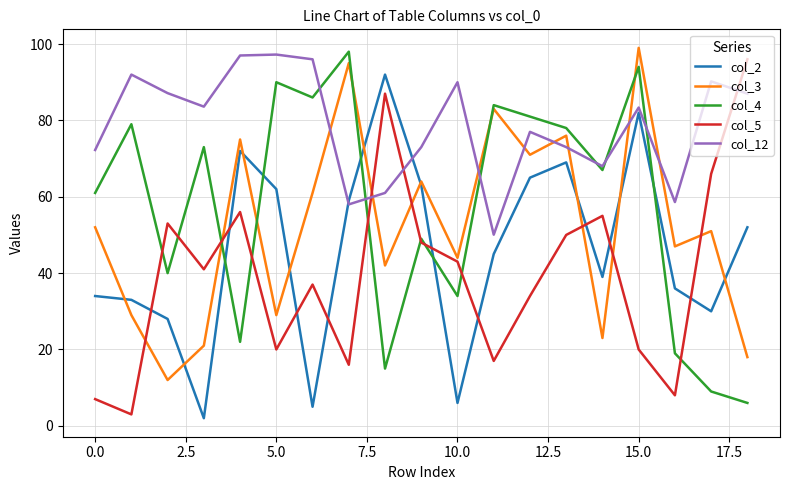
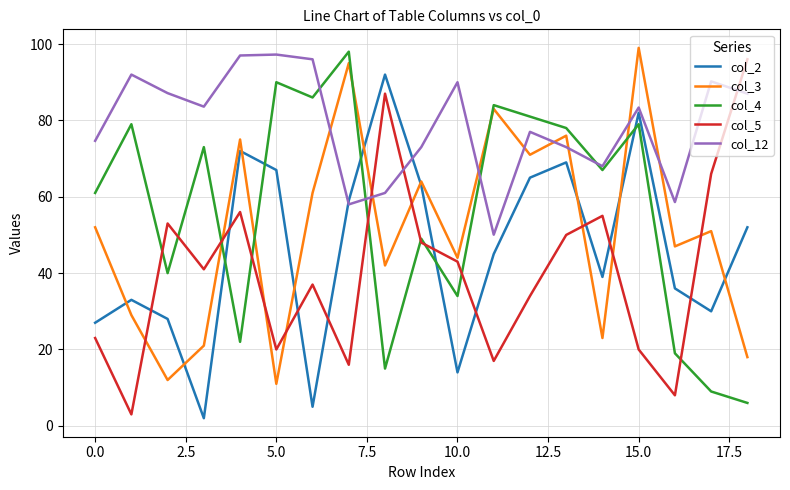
  {
    "col_2": {
-     "0.0": 34,
-     "5.0": 62,
-     "10.0": 6,
+     "0.0": 27,
+     "5.0": 67,
+     "10.0": 14,
      "15.0": 82
    },
    "col_3": {
      "0.0": 52,
-     "5.0": 29,
+     "5.0": 11,
      "10.0": 44,
      "15.0": 99
    },
    "col_4": {
      "0.0": 61,
      "5.0": 90,
      "10.0": 34,
-     "15.0": 94
+     "15.0": 79
    },
    "col_5": {
-     "0.0": 7,
+     "0.0": 23,
      "5.0": 20,
      "10.0": 43,
      "15.0": 20
    },
    "col_12": {
-     "0.0": 72,
+     "0.0": 75,
      "5.0": 97,
      "10.0": 90,
      "15.0": 83
    }
  }
